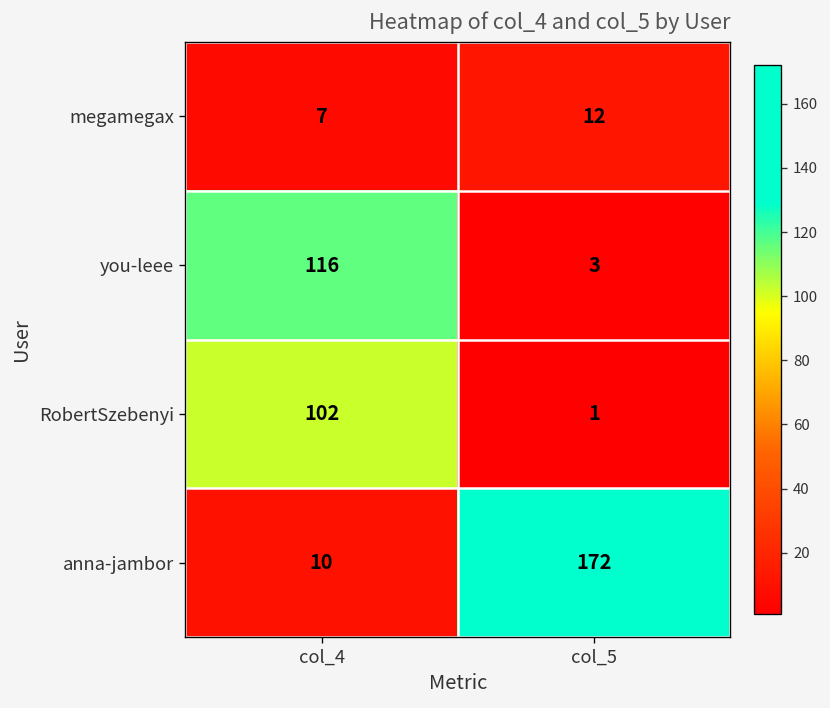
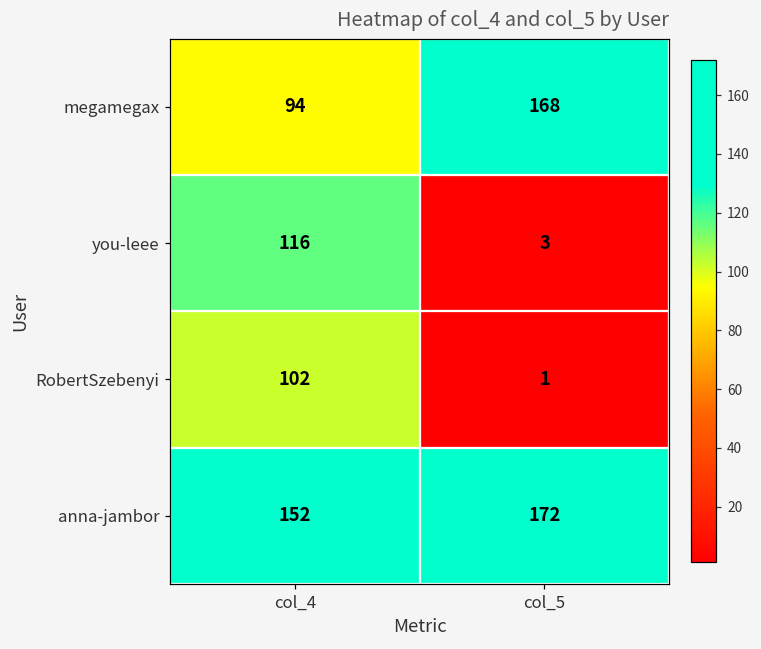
  {
    "megamegax": {
-     "col_4": 7,
-     "col_5": 12
+     "col_4": 94,
+     "col_5": 168
    },
    "you-leee": {
      "col_4": 116,
      "col_5": 3
    },
    "RobertSzebenyi": {
      "col_4": 102,
      "col_5": 1
    },
    "anna-jambor": {
-     "col_4": 10,
+     "col_4": 152,
      "col_5": 172
    }
  }
